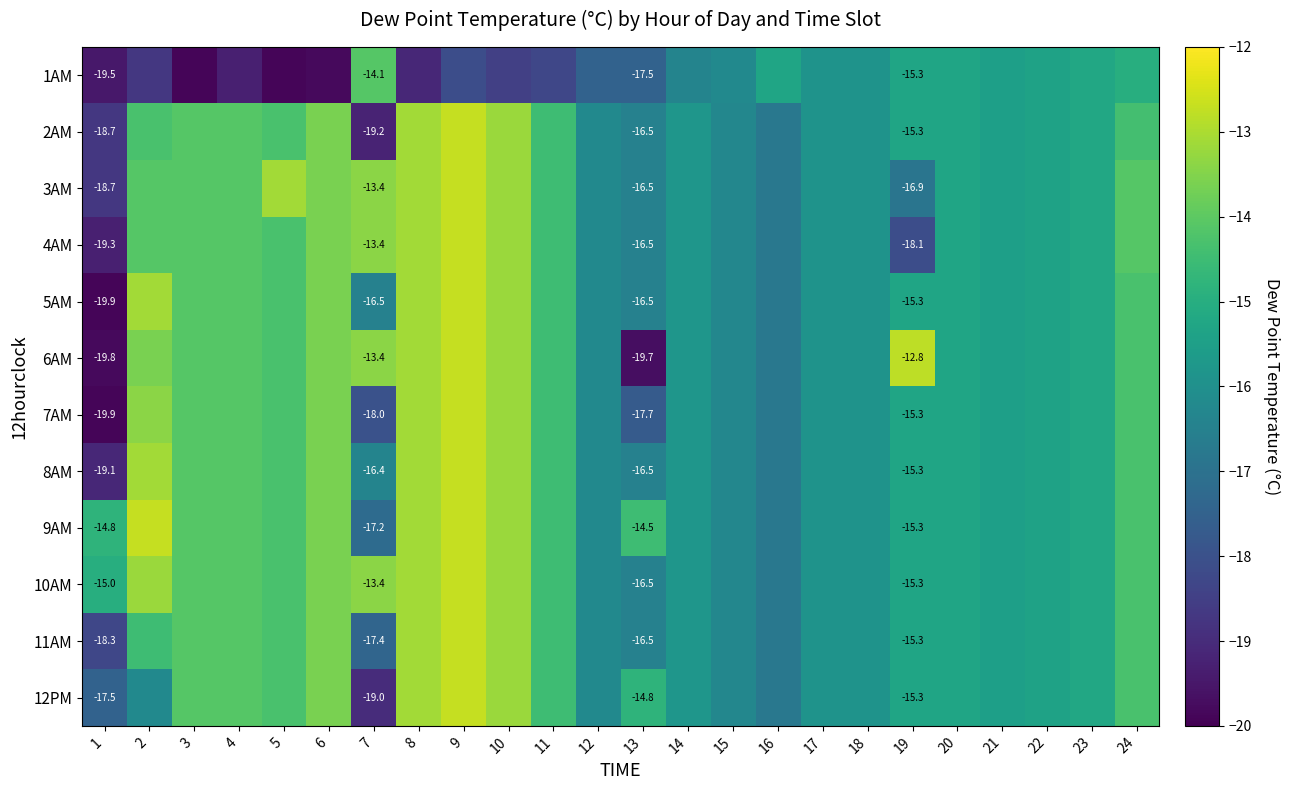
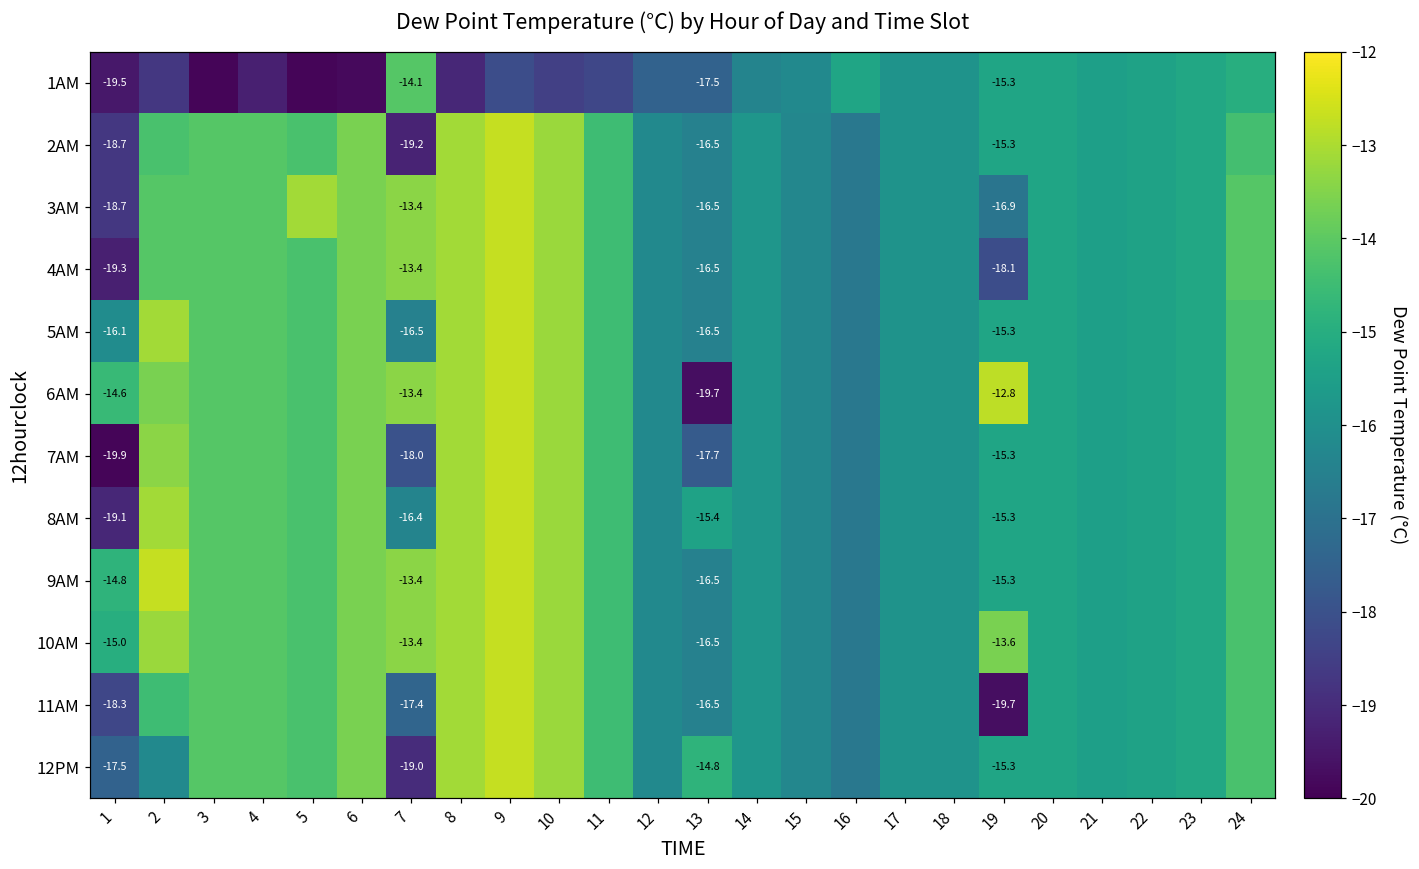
  {
    "1AM": {
      "1": -19.5,
      "7": -14.1,
      "13": -17.5,
      "19": -15.3
    },
    "2AM": {
      "1": -18.7,
      "7": -19.2,
      "13": -16.5,
      "19": -15.3
    },
    "3AM": {
      "1": -18.7,
      "7": -13.4,
      "13": -16.5,
      "19": -16.9
    },
    "4AM": {
      "1": -19.3,
      "7": -13.4,
      "13": -16.5,
      "19": -18.1
    },
    "5AM": {
-     "1": -19.9,
+     "1": -16.1,
      "7": -16.5,
      "13": -16.5,
      "19": -15.3
    },
    "6AM": {
-     "1": -19.8,
+     "1": -14.6,
      "7": -13.4,
      "13": -19.7,
      "19": -12.8
    },
    "7AM": {
      "1": -19.9,
      "7": -18.0,
      "13": -17.7,
      "19": -15.3
    },
    "8AM": {
      "1": -19.1,
      "7": -16.4,
-     "13": -16.5,
+     "13": -15.4,
      "19": -15.3
    },
    "9AM": {
      "1": -14.8,
-     "7": -17.2,
-     "13": -14.5,
+     "7": -13.4,
+     "13": -16.5,
      "19": -15.3
    },
    "10AM": {
      "1": -15.0,
      "7": -13.4,
      "13": -16.5,
-     "19": -15.3
+     "19": -13.6
    },
    "11AM": {
      "1": -18.3,
      "7": -17.4,
      "13": -16.5,
-     "19": -15.3
+     "19": -19.7
    },
    "12PM": {
      "1": -17.5,
      "7": -19.0,
      "13": -14.8,
      "19": -15.3
    }
  }
